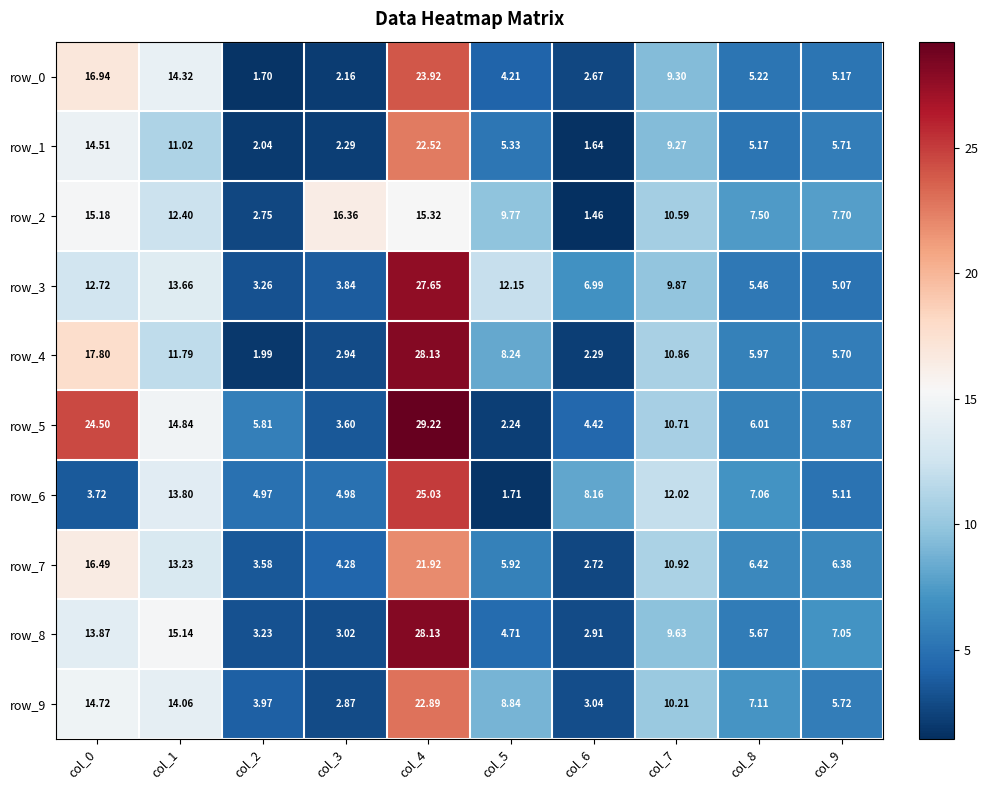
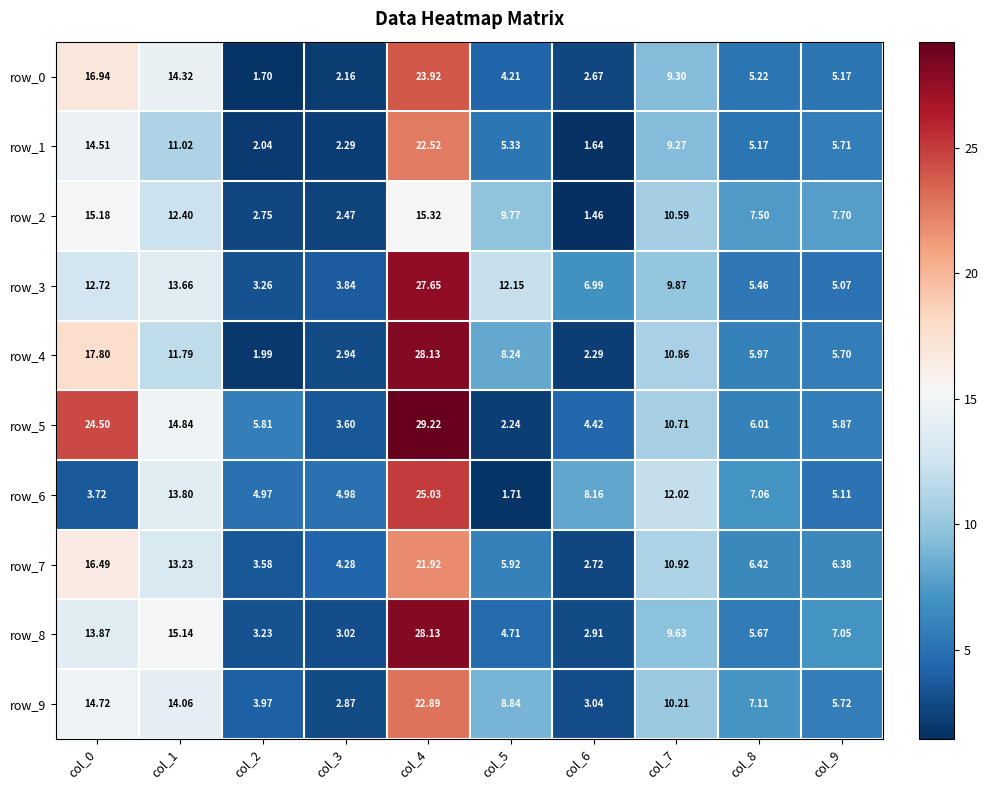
  {
    "row_0": {
      "col_0": 16.94,
      "col_1": 14.32,
      "col_2": 1.70,
      "col_3": 2.16,
      "col_4": 23.92,
      "col_5": 4.21,
      "col_6": 2.67,
      "col_7": 9.30,
      "col_8": 5.22,
      "col_9": 5.17
    },
    "row_1": {
      "col_0": 14.51,
      "col_1": 11.02,
      "col_2": 2.04,
      "col_3": 2.29,
      "col_4": 22.52,
      "col_5": 5.33,
      "col_6": 1.64,
      "col_7": 9.27,
      "col_8": 5.17,
      "col_9": 5.71
    },
    "row_2": {
      "col_0": 15.18,
      "col_1": 12.40,
      "col_2": 2.75,
-     "col_3": 16.36,
+     "col_3": 2.47,
      "col_4": 15.32,
      "col_5": 9.77,
      "col_6": 1.46,
      "col_7": 10.59,
      "col_8": 7.50,
      "col_9": 7.70
    },
    "row_3": {
      "col_0": 12.72,
      "col_1": 13.66,
      "col_2": 3.26,
      "col_3": 3.84,
      "col_4": 27.65,
      "col_5": 12.15,
      "col_6": 6.99,
      "col_7": 9.87,
      "col_8": 5.46,
      "col_9": 5.07
    },
    "row_4": {
      "col_0": 17.80,
      "col_1": 11.79,
      "col_2": 1.99,
      "col_3": 2.94,
      "col_4": 28.13,
      "col_5": 8.24,
      "col_6": 2.29,
      "col_7": 10.86,
      "col_8": 5.97,
      "col_9": 5.70
    },
    "row_5": {
      "col_0": 24.50,
      "col_1": 14.84,
      "col_2": 5.81,
      "col_3": 3.60,
      "col_4": 29.22,
      "col_5": 2.24,
      "col_6": 4.42,
      "col_7": 10.71,
      "col_8": 6.01,
      "col_9": 5.87
    },
    "row_6": {
      "col_0": 3.72,
      "col_1": 13.80,
      "col_2": 4.97,
      "col_3": 4.98,
      "col_4": 25.03,
      "col_5": 1.71,
      "col_6": 8.16,
      "col_7": 12.02,
      "col_8": 7.06,
      "col_9": 5.11
    },
    "row_7": {
      "col_0": 16.49,
      "col_1": 13.23,
      "col_2": 3.58,
      "col_3": 4.28,
      "col_4": 21.92,
      "col_5": 5.92,
      "col_6": 2.72,
      "col_7": 10.92,
      "col_8": 6.42,
      "col_9": 6.38
    },
    "row_8": {
      "col_0": 13.87,
      "col_1": 15.14,
      "col_2": 3.23,
      "col_3": 3.02,
      "col_4": 28.13,
      "col_5": 4.71,
      "col_6": 2.91,
      "col_7": 9.63,
      "col_8": 5.67,
      "col_9": 7.05
    },
    "row_9": {
      "col_0": 14.72,
      "col_1": 14.06,
      "col_2": 3.97,
      "col_3": 2.87,
      "col_4": 22.89,
      "col_5": 8.84,
      "col_6": 3.04,
      "col_7": 10.21,
      "col_8": 7.11,
      "col_9": 5.72
    }
  }
